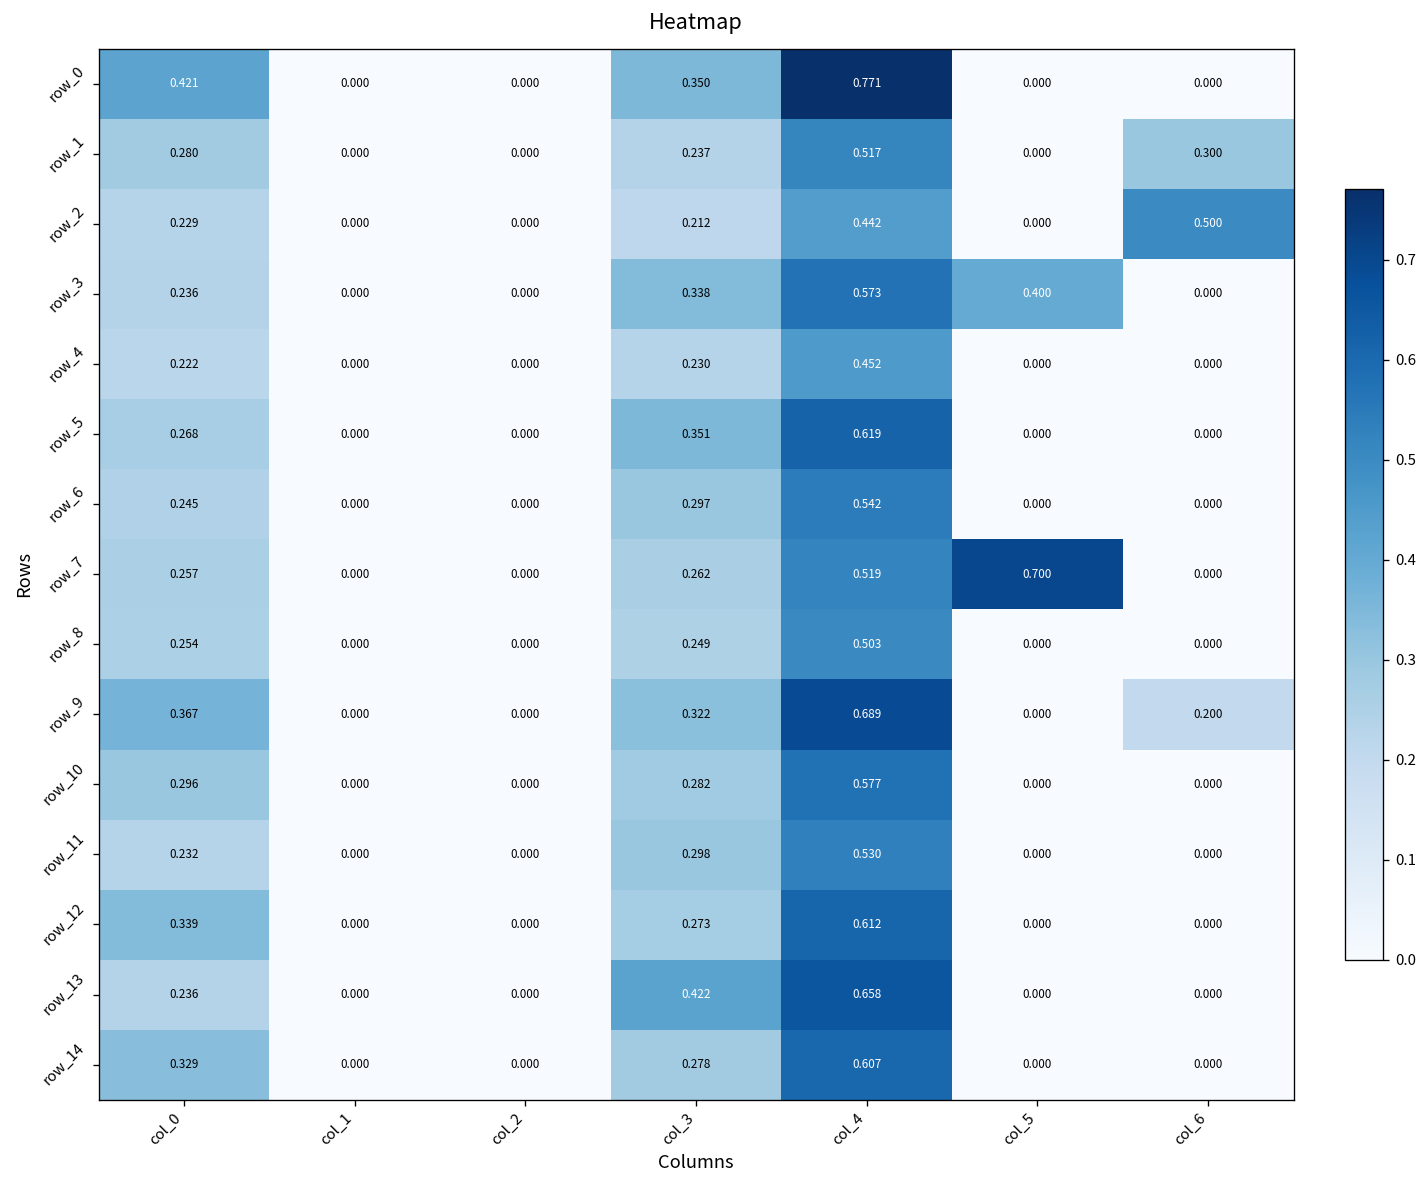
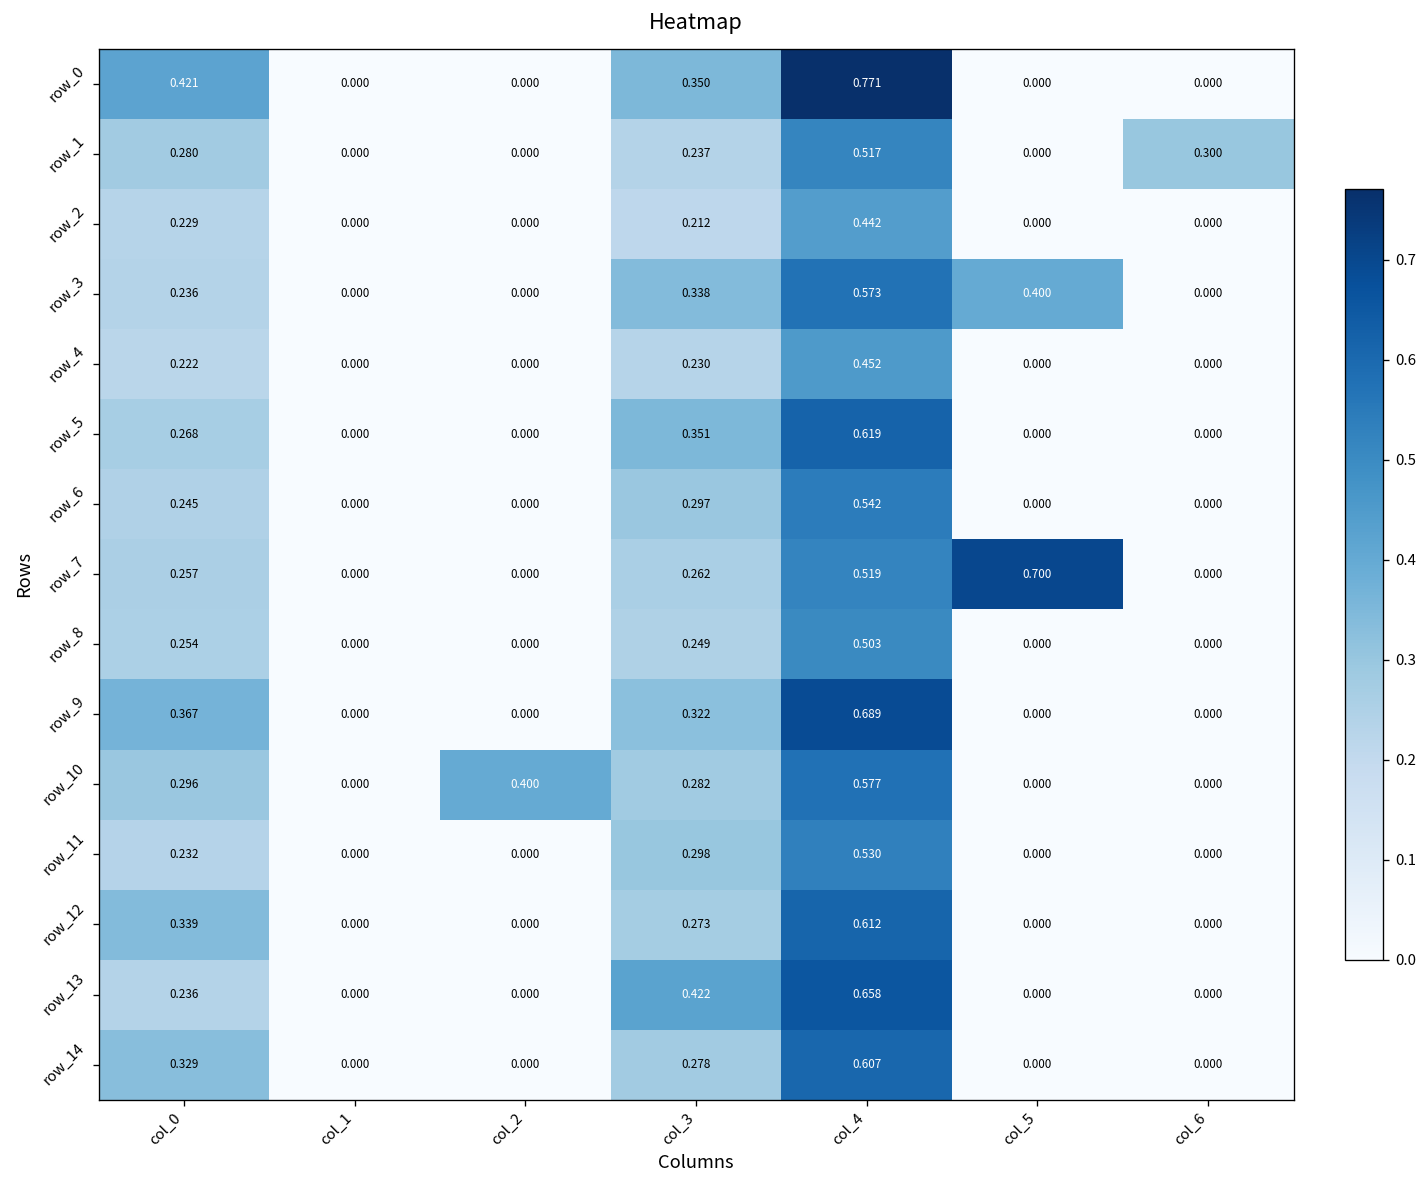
  {
    "row_0": {
      "col_0": 0.421,
      "col_1": 0.000,
      "col_2": 0.000,
      "col_3": 0.350,
      "col_4": 0.771,
      "col_5": 0.000,
      "col_6": 0.000
    },
    "row_1": {
      "col_0": 0.280,
      "col_1": 0.000,
      "col_2": 0.000,
      "col_3": 0.237,
      "col_4": 0.517,
      "col_5": 0.000,
      "col_6": 0.300
    },
    "row_2": {
      "col_0": 0.229,
      "col_1": 0.000,
      "col_2": 0.000,
      "col_3": 0.212,
      "col_4": 0.442,
      "col_5": 0.000,
-     "col_6": 0.500
+     "col_6": 0.000
    },
    "row_3": {
      "col_0": 0.236,
      "col_1": 0.000,
      "col_2": 0.000,
      "col_3": 0.338,
      "col_4": 0.573,
      "col_5": 0.400,
      "col_6": 0.000
    },
    "row_4": {
      "col_0": 0.222,
      "col_1": 0.000,
      "col_2": 0.000,
      "col_3": 0.230,
      "col_4": 0.452,
      "col_5": 0.000,
      "col_6": 0.000
    },
    "row_5": {
      "col_0": 0.268,
      "col_1": 0.000,
      "col_2": 0.000,
      "col_3": 0.351,
      "col_4": 0.619,
      "col_5": 0.000,
      "col_6": 0.000
    },
    "row_6": {
      "col_0": 0.245,
      "col_1": 0.000,
      "col_2": 0.000,
      "col_3": 0.297,
      "col_4": 0.542,
      "col_5": 0.000,
      "col_6": 0.000
    },
    "row_7": {
      "col_0": 0.257,
      "col_1": 0.000,
      "col_2": 0.000,
      "col_3": 0.262,
      "col_4": 0.519,
      "col_5": 0.700,
      "col_6": 0.000
    },
    "row_8": {
      "col_0": 0.254,
      "col_1": 0.000,
      "col_2": 0.000,
      "col_3": 0.249,
      "col_4": 0.503,
      "col_5": 0.000,
      "col_6": 0.000
    },
    "row_9": {
      "col_0": 0.367,
      "col_1": 0.000,
      "col_2": 0.000,
      "col_3": 0.322,
      "col_4": 0.689,
      "col_5": 0.000,
-     "col_6": 0.200
+     "col_6": 0.000
    },
    "row_10": {
      "col_0": 0.296,
      "col_1": 0.000,
-     "col_2": 0.000,
+     "col_2": 0.400,
      "col_3": 0.282,
      "col_4": 0.577,
      "col_5": 0.000,
      "col_6": 0.000
    },
    "row_11": {
      "col_0": 0.232,
      "col_1": 0.000,
      "col_2": 0.000,
      "col_3": 0.298,
      "col_4": 0.530,
      "col_5": 0.000,
      "col_6": 0.000
    },
    "row_12": {
      "col_0": 0.339,
      "col_1": 0.000,
      "col_2": 0.000,
      "col_3": 0.273,
      "col_4": 0.612,
      "col_5": 0.000,
      "col_6": 0.000
    },
    "row_13": {
      "col_0": 0.236,
      "col_1": 0.000,
      "col_2": 0.000,
      "col_3": 0.422,
      "col_4": 0.658,
      "col_5": 0.000,
      "col_6": 0.000
    },
    "row_14": {
      "col_0": 0.329,
      "col_1": 0.000,
      "col_2": 0.000,
      "col_3": 0.278,
      "col_4": 0.607,
      "col_5": 0.000,
      "col_6": 0.000
    }
  }
